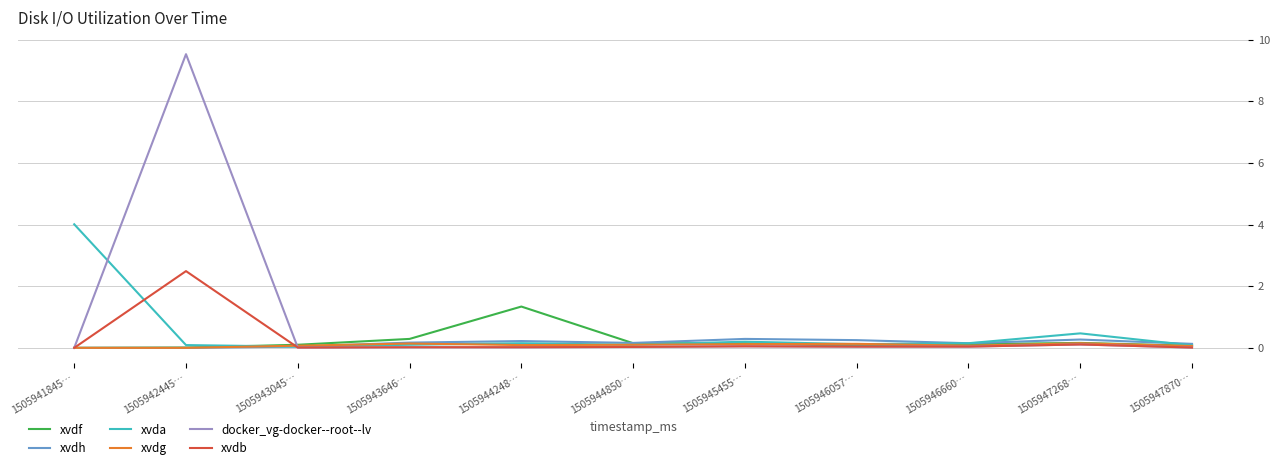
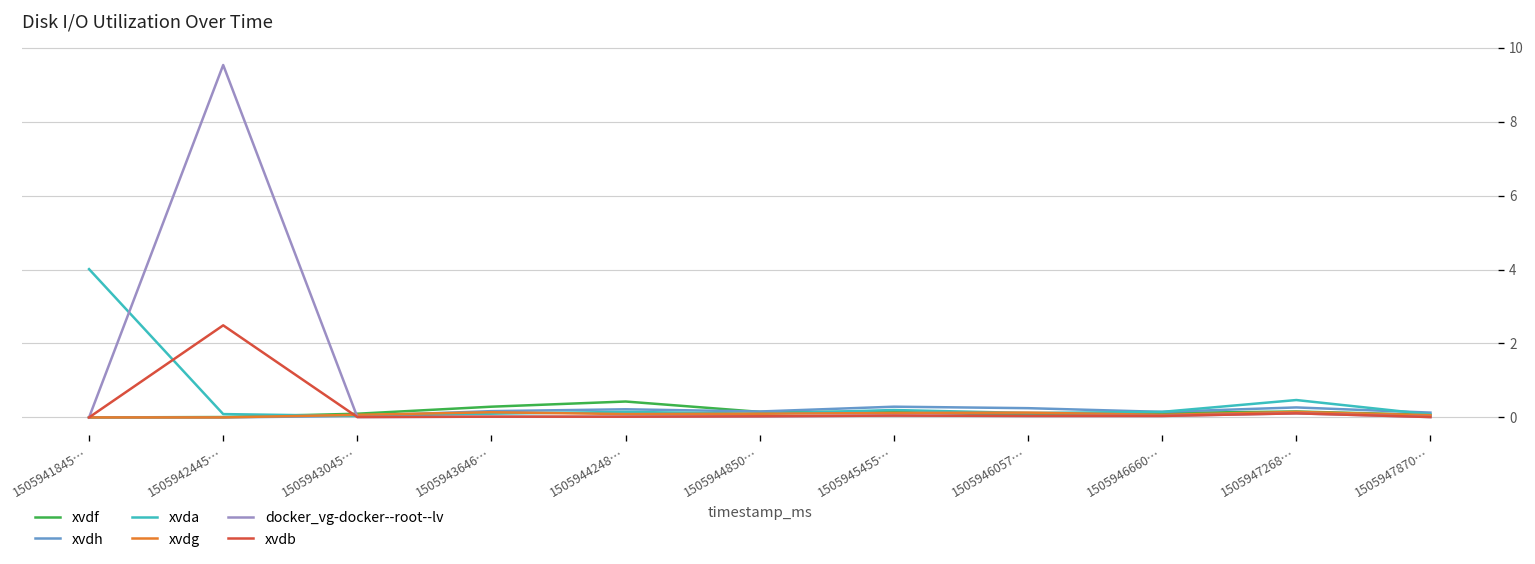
  {
    "xvdf": {
      "1505943646…": 0.3,
-     "1505944248…": 1.3
+     "1505944248…": 0.4
    }
  }
